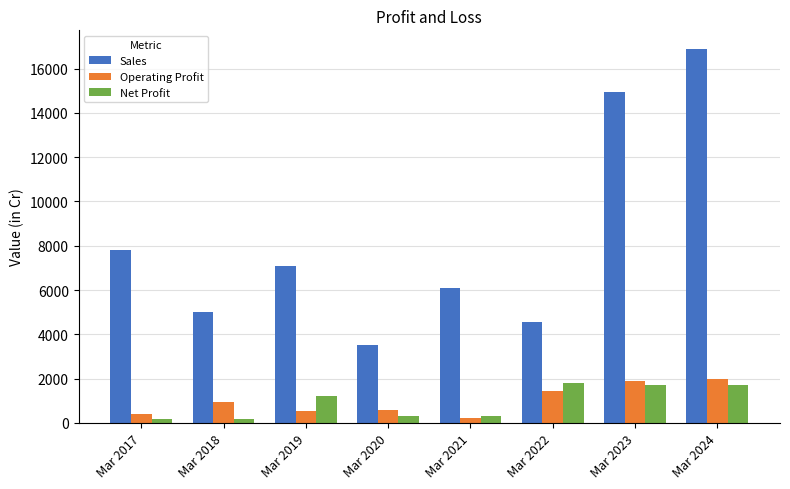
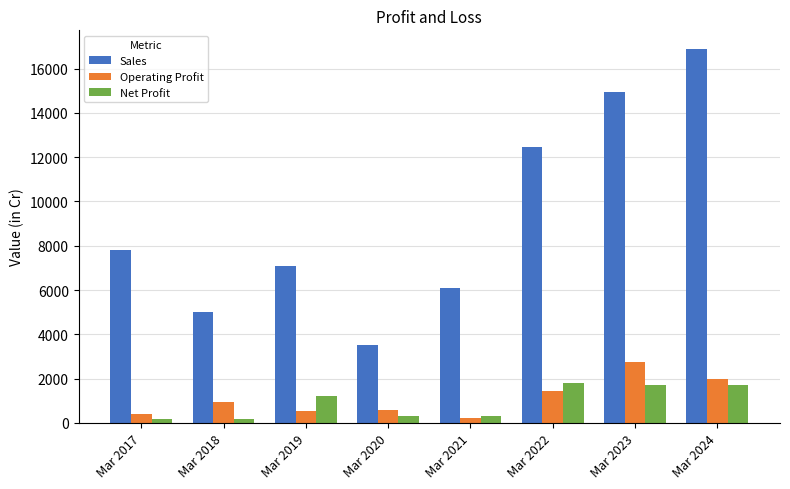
  {
    "Sales": {
      "Mar 2017": 7800,
      "Mar 2018": 5000,
      "Mar 2019": 7100,
      "Mar 2020": 3500,
      "Mar 2021": 6100,
-     "Mar 2022": 4600,
+     "Mar 2022": 12400,
      "Mar 2023": 15000,
      "Mar 2024": 16900
    },
    "Operating Profit": {
      "Mar 2017": 400,
      "Mar 2018": 900,
      "Mar 2019": 500,
      "Mar 2020": 600,
      "Mar 2021": 200,
      "Mar 2022": 1500,
-     "Mar 2023": 1900,
+     "Mar 2023": 2700,
      "Mar 2024": 2000
    },
    "Net Profit": {
      "Mar 2017": 200,
      "Mar 2018": 200,
      "Mar 2019": 1200,
      "Mar 2020": 300,
      "Mar 2021": 300,
      "Mar 2022": 1800,
      "Mar 2023": 1700,
      "Mar 2024": 1700
    }
  }
